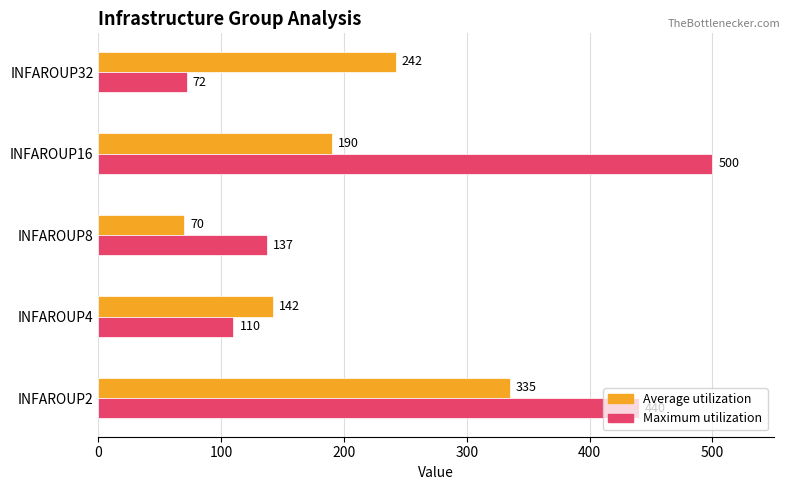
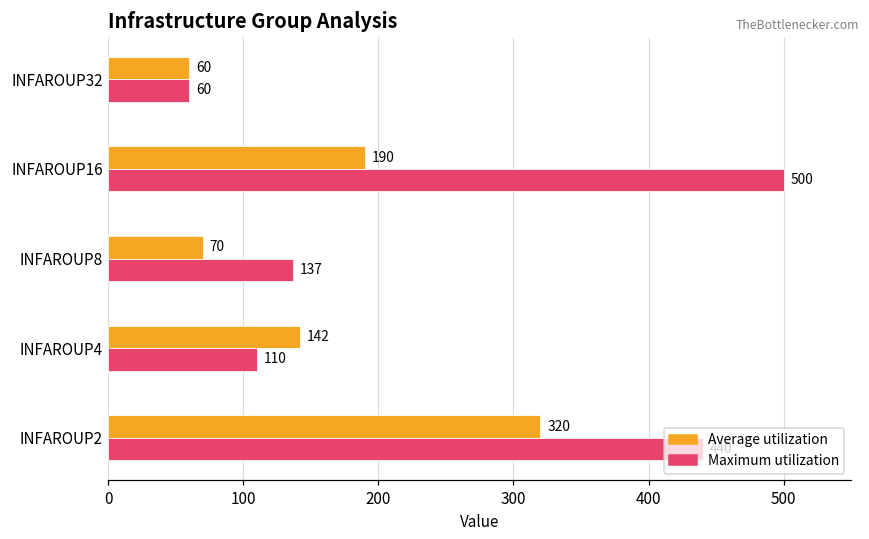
  {
    "Average utilization": {
-     "INFAROUP32": 242,
+     "INFAROUP32": 60,
      "INFAROUP16": 190,
      "INFAROUP8": 70,
      "INFAROUP4": 142,
-     "INFAROUP2": 335
+     "INFAROUP2": 320
    },
    "Maximum utilization": {
-     "INFAROUP32": 72,
+     "INFAROUP32": 60,
      "INFAROUP16": 500,
      "INFAROUP8": 137,
      "INFAROUP4": 110
    }
  }
